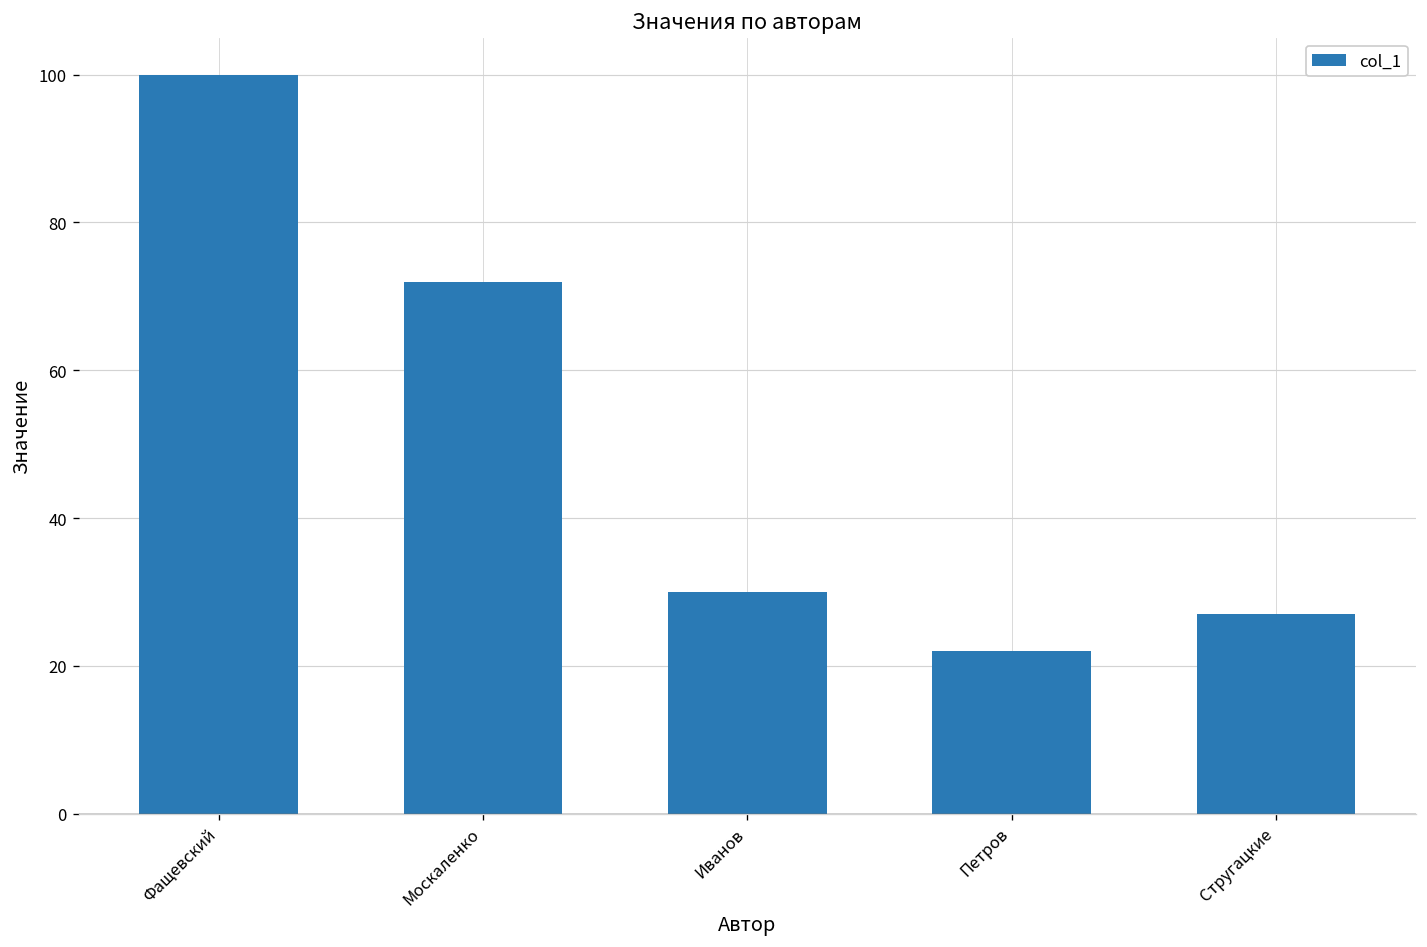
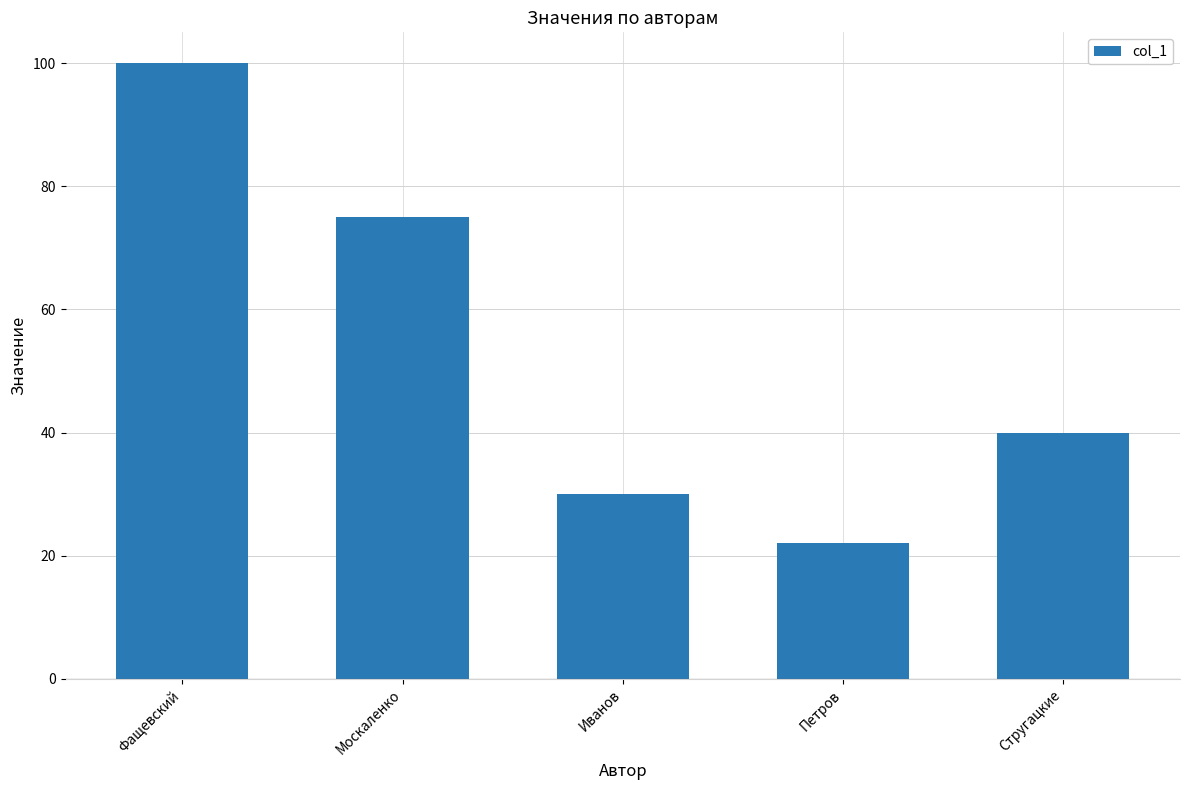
  {
    "Фащевский": 100,
-   "Москаленко": 72,
+   "Москаленко": 75,
    "Иванов": 30,
    "Петров": 22,
-   "Стругацкие": 27
+   "Стругацкие": 40
  }
